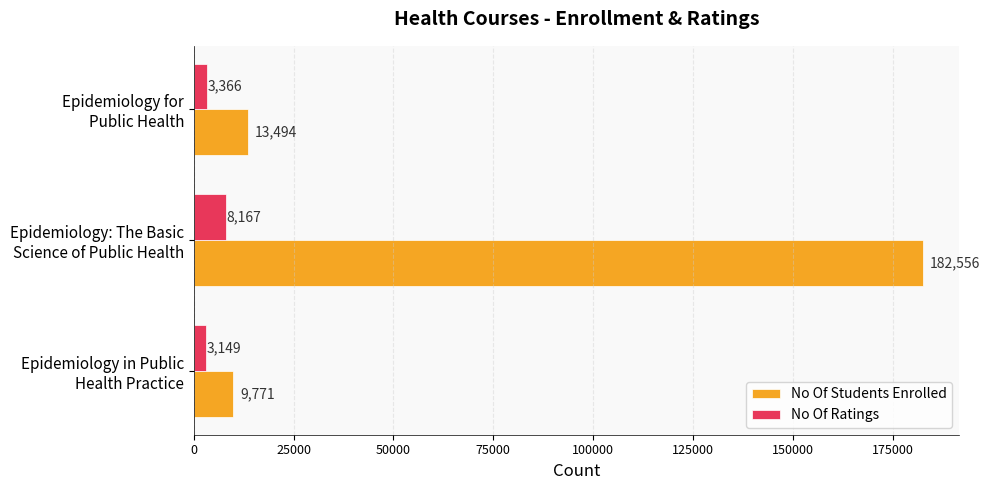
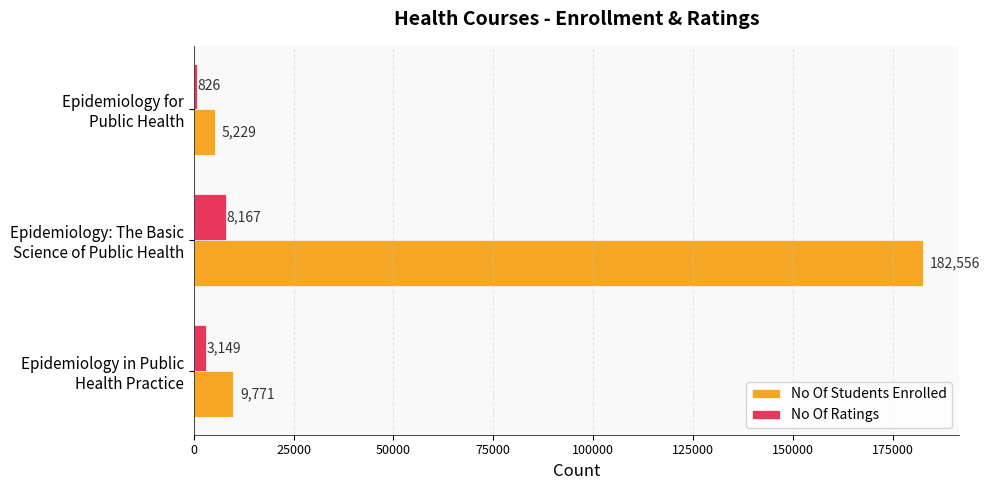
  {
    "No Of Students Enrolled": {
-     "Epidemiology for Public Health": "13,494",
+     "Epidemiology for Public Health": "5,229",
      "Epidemiology: The Basic Science of Public Health": "182,556",
      "Epidemiology in Public Health Practice": "9,771"
    },
    "No Of Ratings": {
-     "Epidemiology for Public Health": "3,366",
+     "Epidemiology for Public Health": "826",
      "Epidemiology: The Basic Science of Public Health": "8,167",
      "Epidemiology in Public Health Practice": "3,149"
    }
  }
